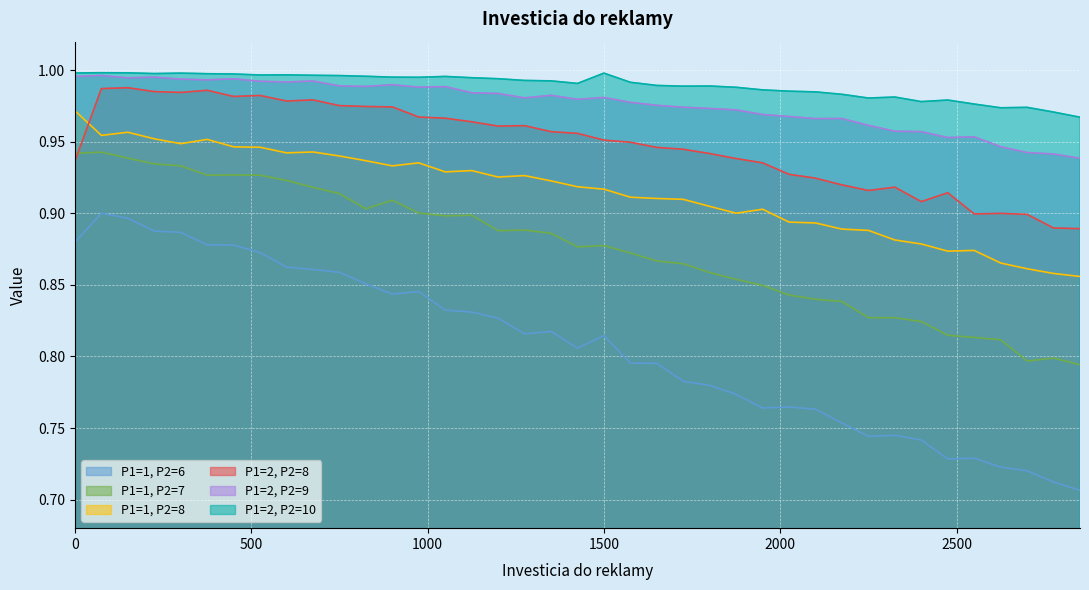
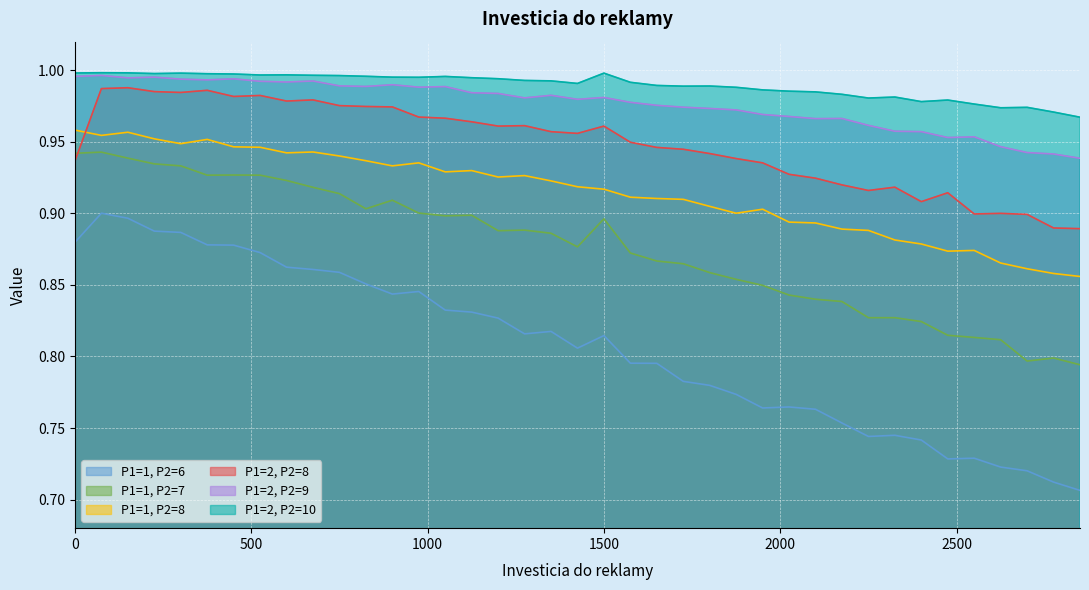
  {
    "P1=1, P2=6": {
      "0": 0.880,
      "1500": 0.815
    },
    "P1=1, P2=7": {
      "0": 0.942,
-     "1500": 0.878
+     "1500": 0.896
    },
    "P1=1, P2=8": {
-     "0": 0.972,
+     "0": 0.958,
      "1500": 0.917
    },
    "P1=2, P2=8": {
      "0": 0.937,
-     "1500": 0.951
+     "1500": 0.961
    },
    "P1=2, P2=9": {
      "0": 0.996,
      "1500": 0.981
    },
    "P1=2, P2=10": {
      "0": 0.998,
      "1500": 0.998
    }
  }
